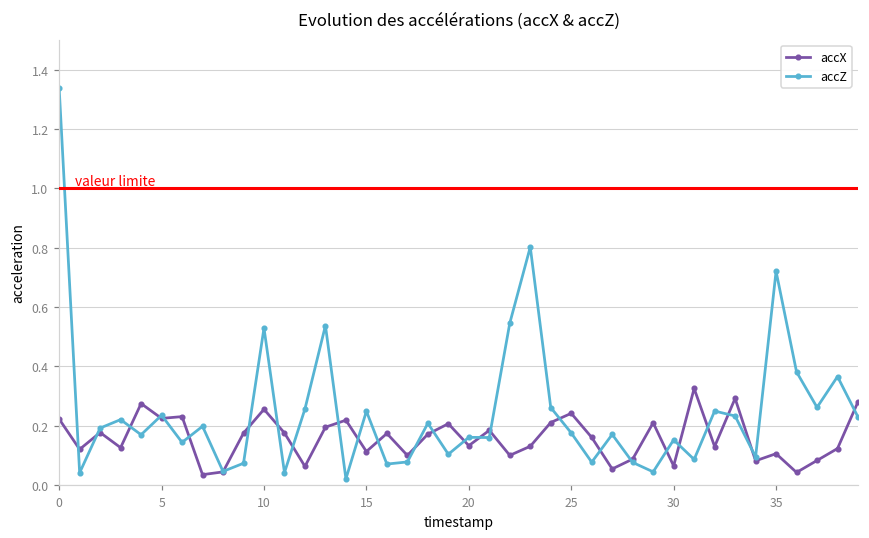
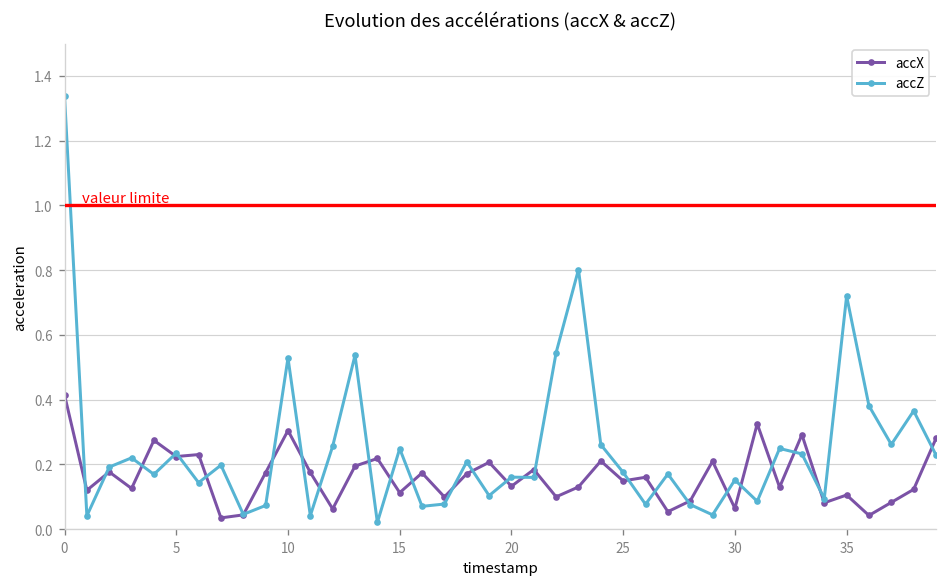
  {
    "accX": {
-     "0": 0.22,
+     "0": 0.41,
      "5": 0.22,
-     "10": 0.25,
+     "10": 0.30,
      "15": 0.11,
      "20": 0.13,
-     "25": 0.24,
+     "25": 0.15,
      "30": 0.06,
      "35": 0.11
    },
    "accZ": {
      "0": 1.34,
      "5": 0.23,
      "10": 0.53,
      "15": 0.25,
      "20": 0.16,
      "25": 0.18,
      "30": 0.15,
      "35": 0.72
    }
  }
